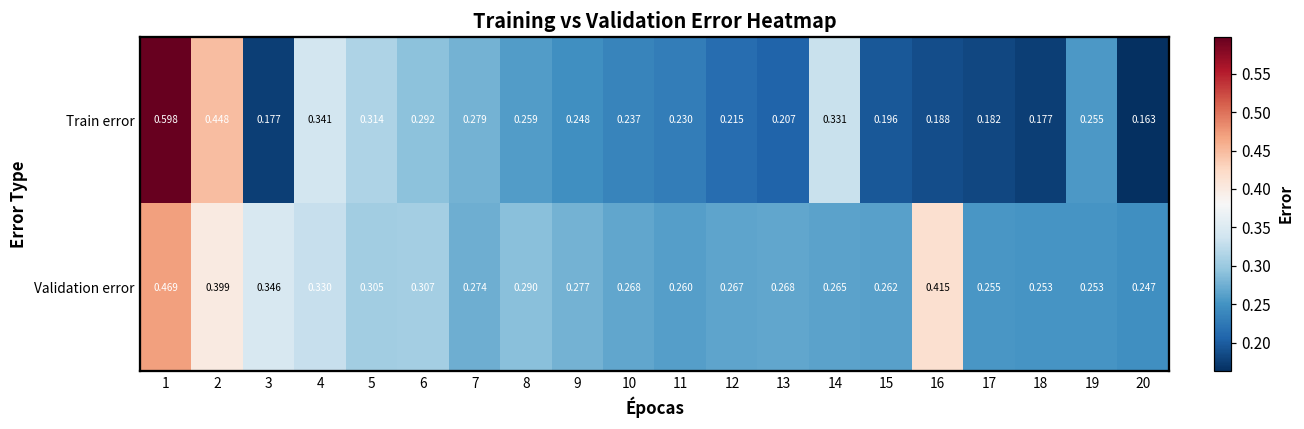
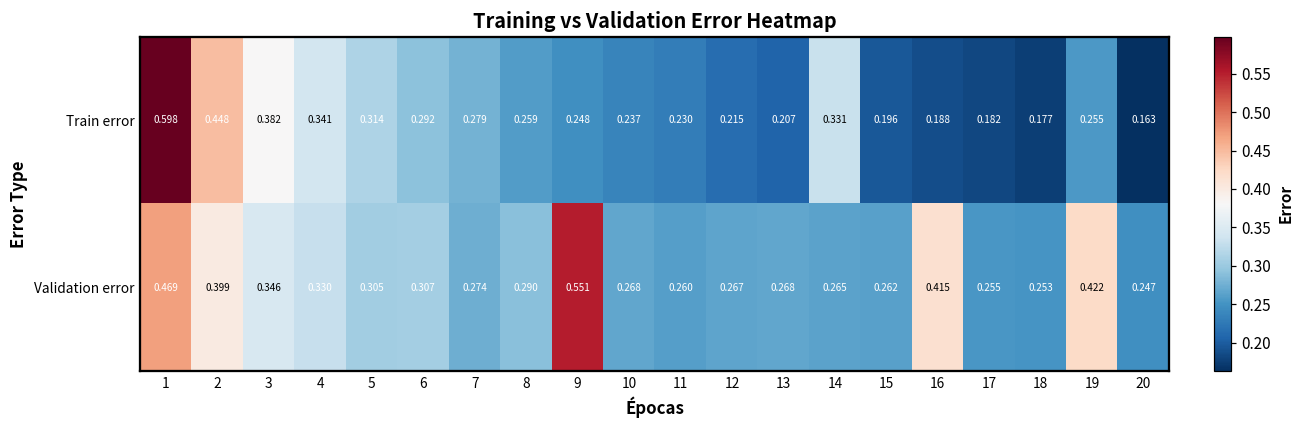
  {
    "Train error": {
      "1": 0.598,
      "2": 0.448,
-     "3": 0.177,
+     "3": 0.382,
      "4": 0.341,
      "5": 0.314,
      "6": 0.292,
      "7": 0.279,
      "8": 0.259,
      "9": 0.248,
      "10": 0.237,
      "11": 0.230,
      "12": 0.215,
      "13": 0.207,
      "14": 0.331,
      "15": 0.196,
      "16": 0.188,
      "17": 0.182,
      "18": 0.177,
      "19": 0.255,
      "20": 0.163
    },
    "Validation error": {
      "1": 0.469,
      "2": 0.399,
      "3": 0.346,
      "4": 0.330,
      "5": 0.305,
      "6": 0.307,
      "7": 0.274,
      "8": 0.290,
-     "9": 0.277,
+     "9": 0.551,
      "10": 0.268,
      "11": 0.260,
      "12": 0.267,
      "13": 0.268,
      "14": 0.265,
      "15": 0.262,
      "16": 0.415,
      "17": 0.255,
      "18": 0.253,
-     "19": 0.253,
+     "19": 0.422,
      "20": 0.247
    }
  }
